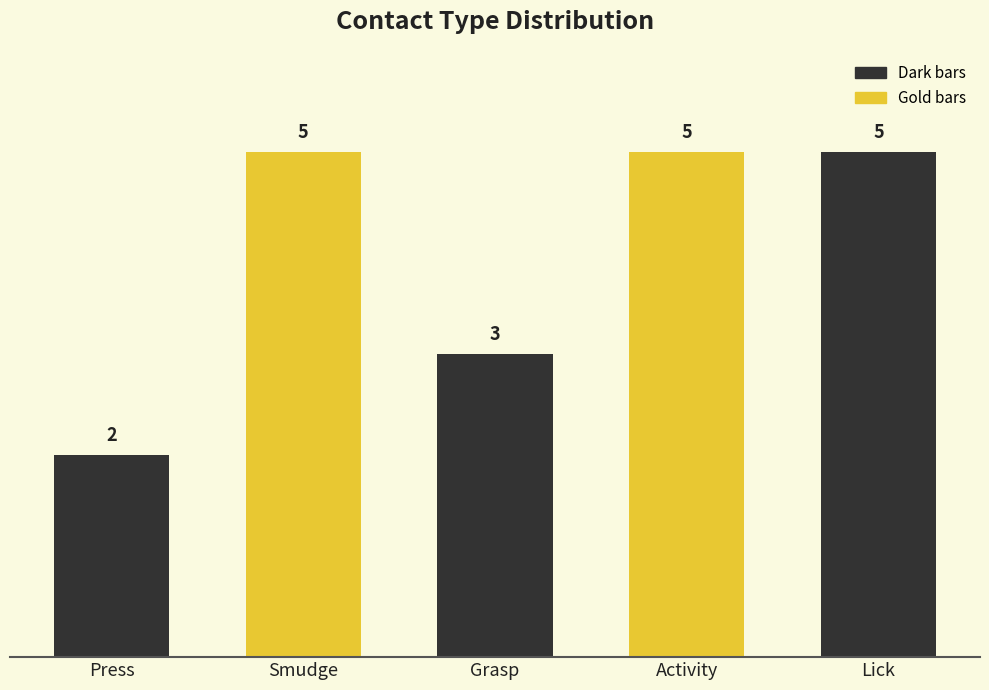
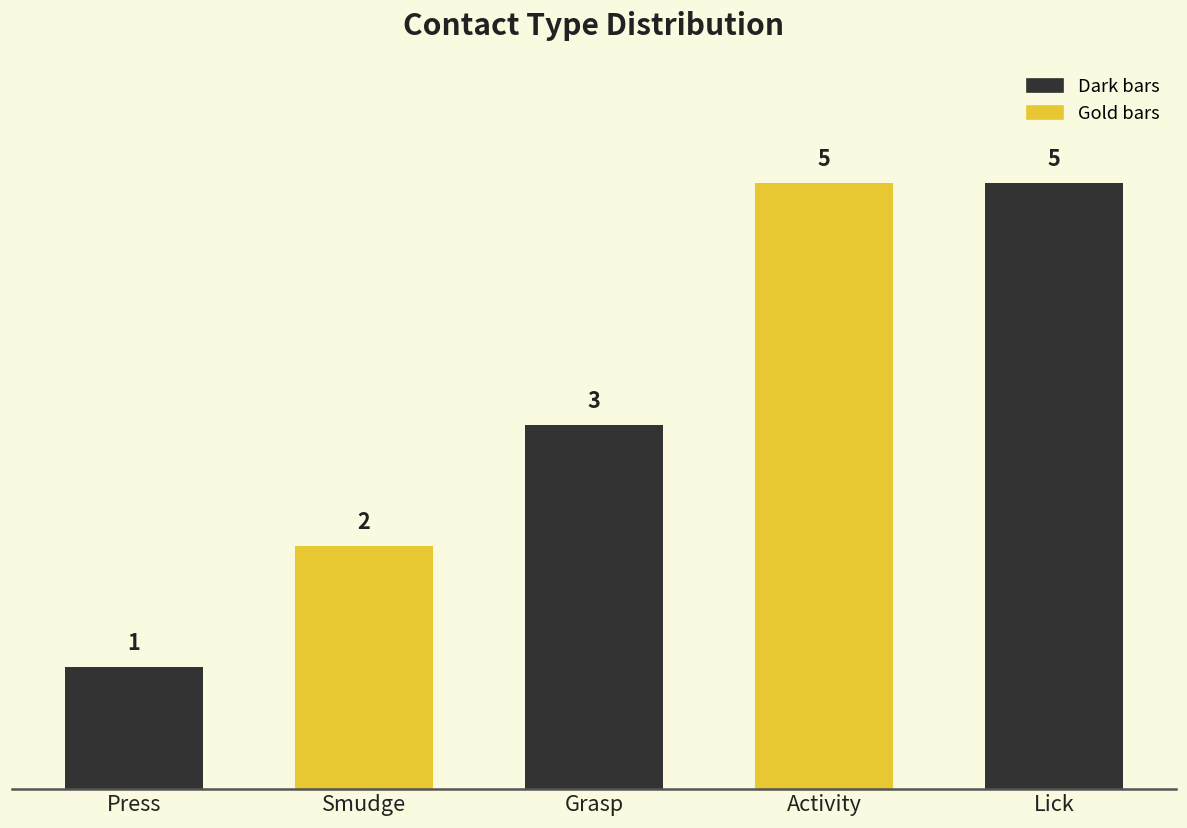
  {
-   "Press": 2,
-   "Smudge": 5,
+   "Press": 1,
+   "Smudge": 2,
    "Grasp": 3,
    "Activity": 5,
    "Lick": 5
  }
